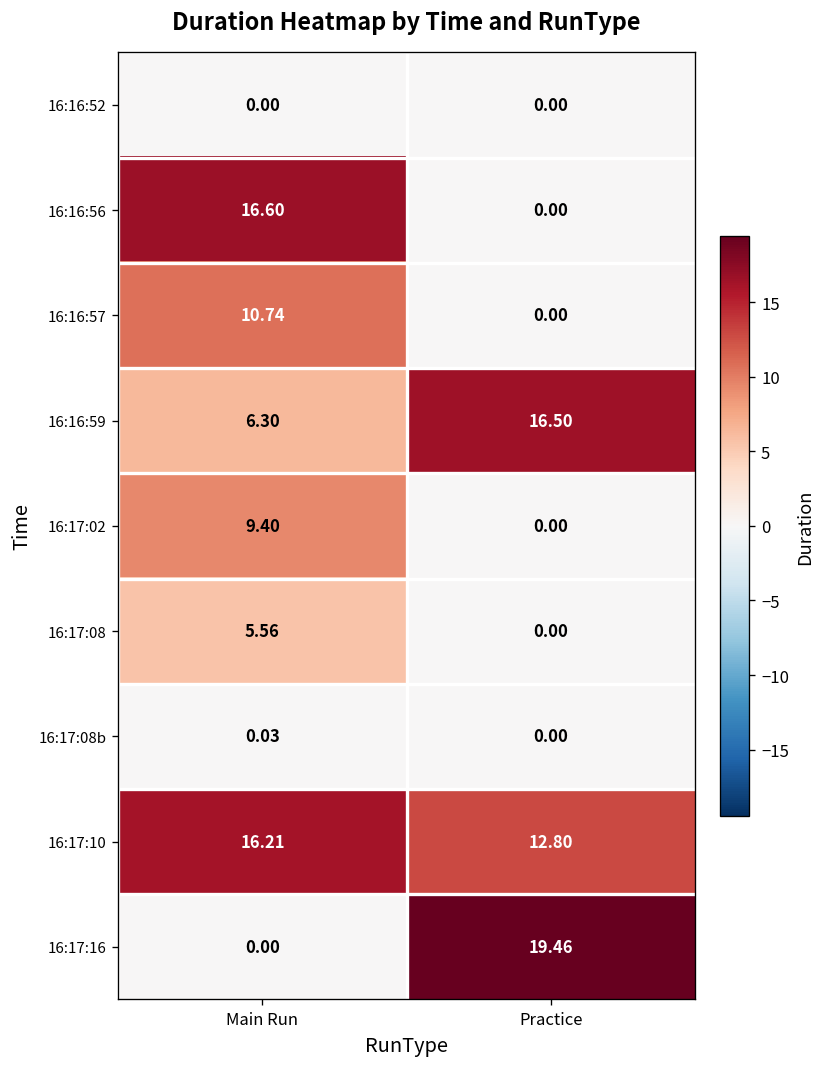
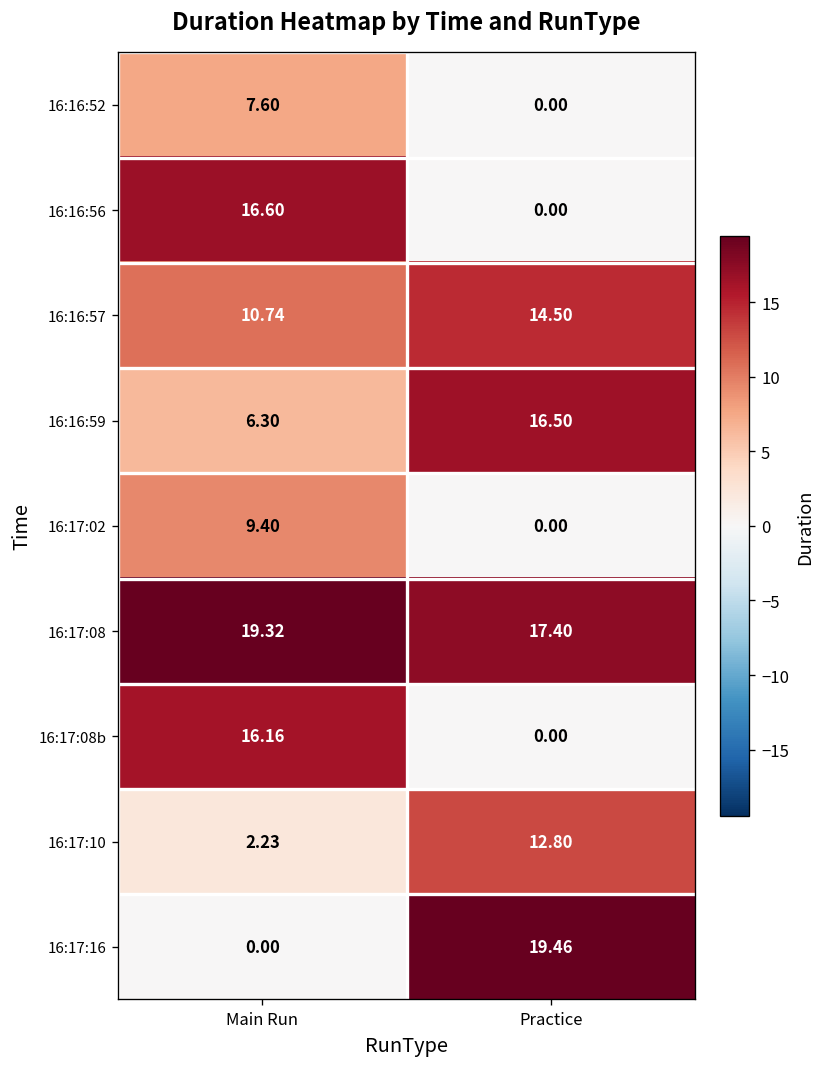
  {
    "16:16:52": {
-     "Main Run": 0.00,
+     "Main Run": 7.60,
      "Practice": 0.00
    },
    "16:16:56": {
      "Main Run": 16.60,
      "Practice": 0.00
    },
    "16:16:57": {
      "Main Run": 10.74,
-     "Practice": 0.00
+     "Practice": 14.50
    },
    "16:16:59": {
      "Main Run": 6.30,
      "Practice": 16.50
    },
    "16:17:02": {
      "Main Run": 9.40,
      "Practice": 0.00
    },
    "16:17:08": {
-     "Main Run": 5.56,
-     "Practice": 0.00
+     "Main Run": 19.32,
+     "Practice": 17.40
    },
    "16:17:08b": {
-     "Main Run": 0.03,
+     "Main Run": 16.16,
      "Practice": 0.00
    },
    "16:17:10": {
-     "Main Run": 16.21,
+     "Main Run": 2.23,
      "Practice": 12.80
    },
    "16:17:16": {
      "Main Run": 0.00,
      "Practice": 19.46
    }
  }
